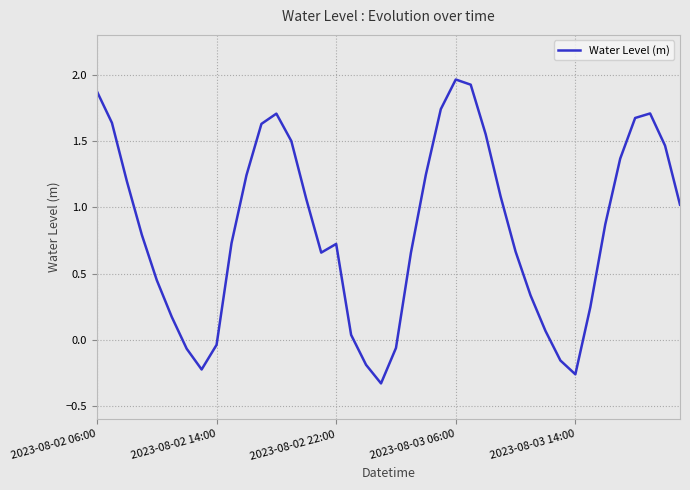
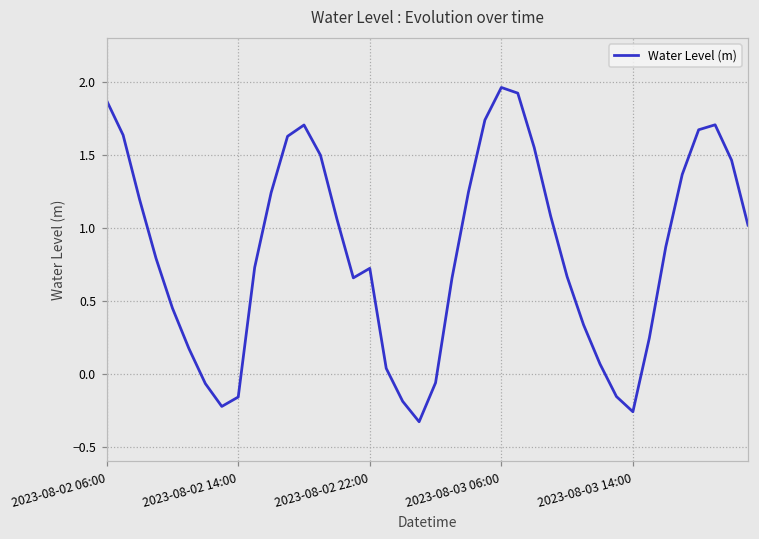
  {
    "2023-08-02 06:00": 1.87,
-   "2023-08-02 14:00": -0.04,
+   "2023-08-02 14:00": -0.16,
    "2023-08-02 22:00": 0.72,
    "2023-08-03 06:00": 1.96,
    "2023-08-03 14:00": -0.26
  }
